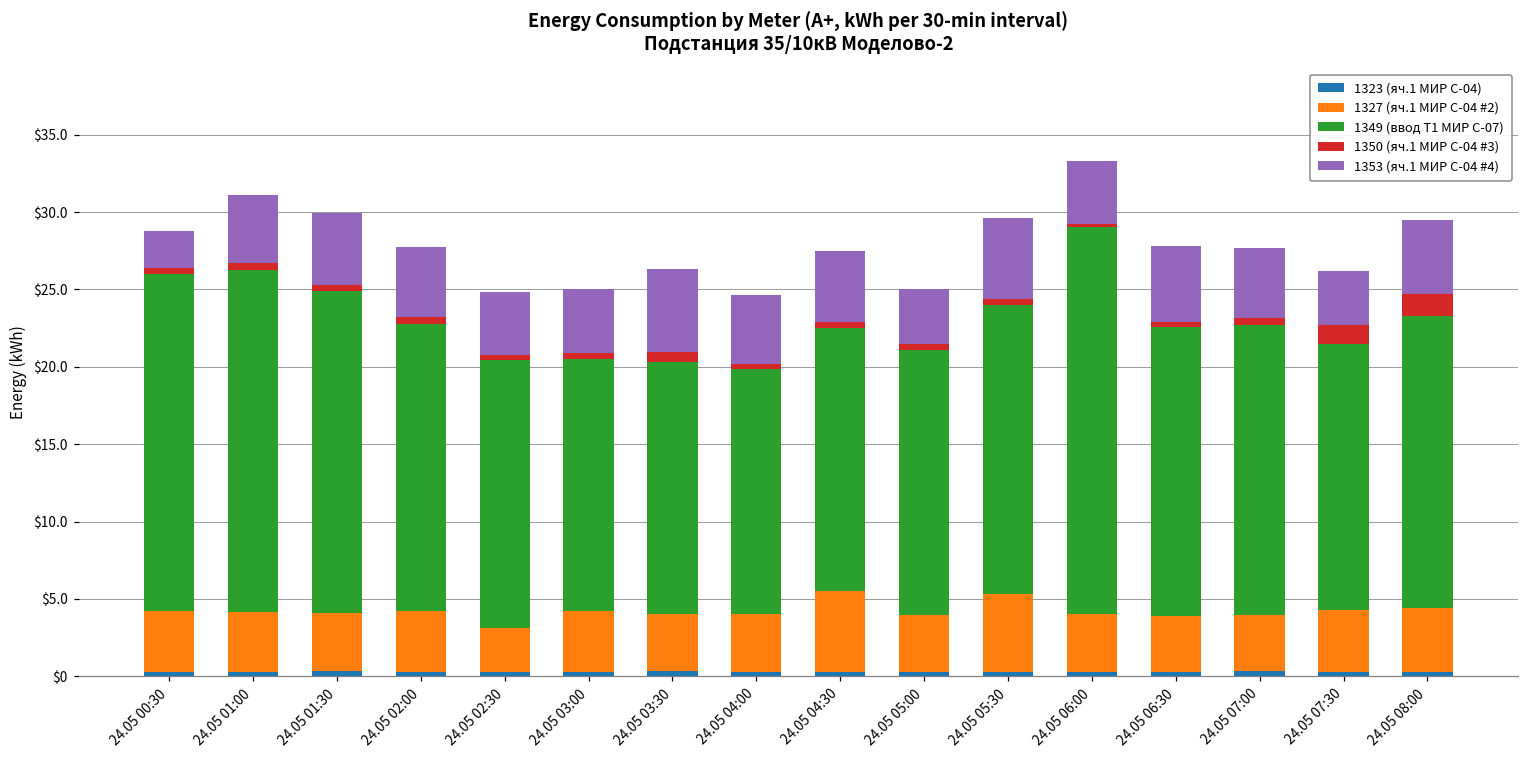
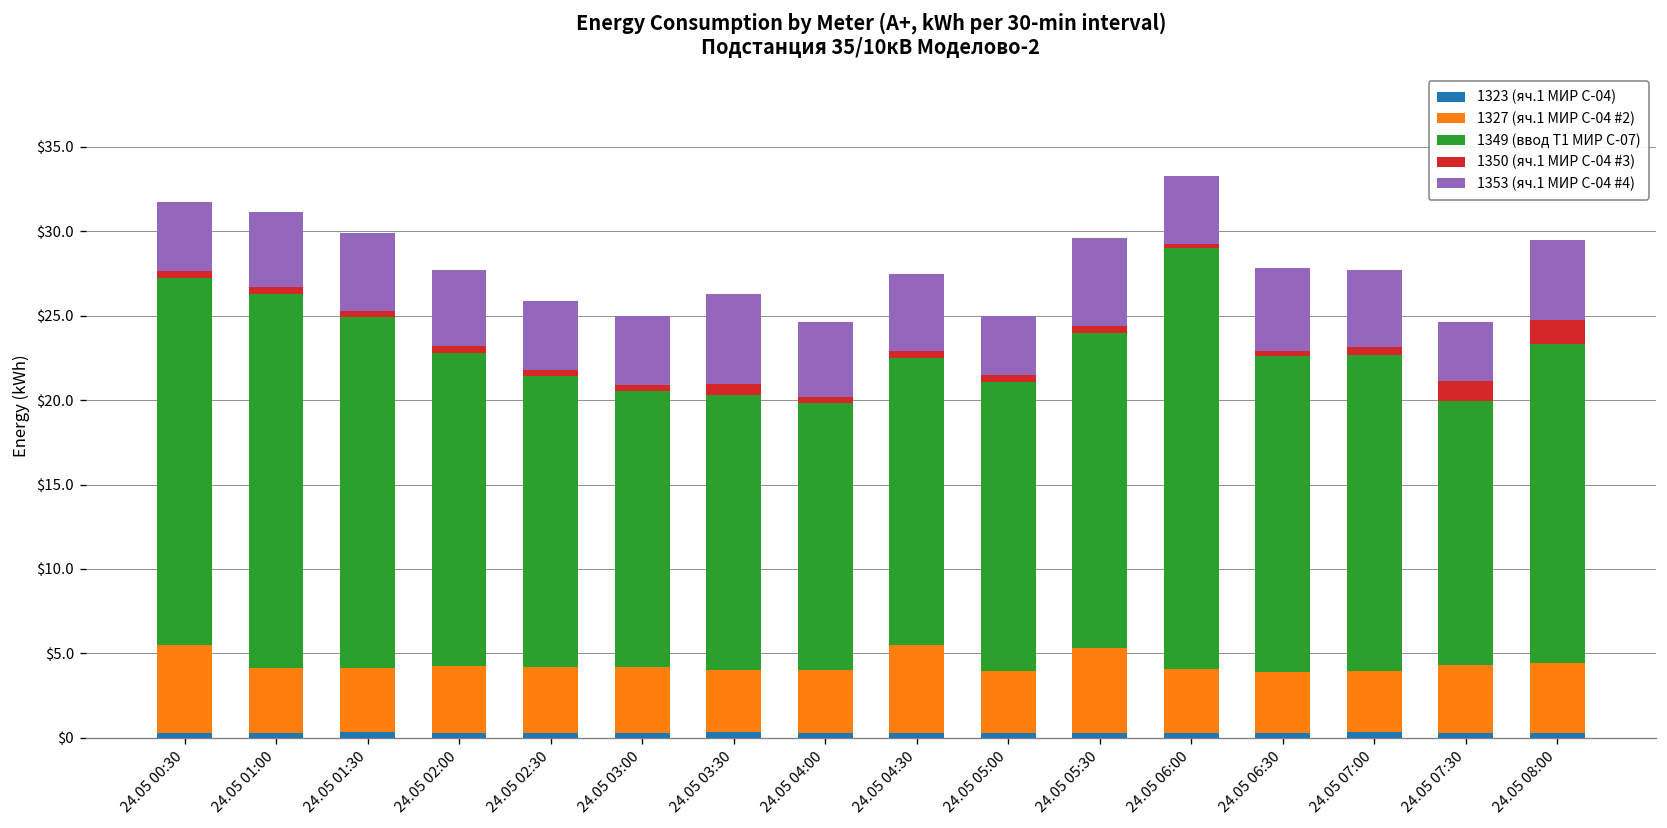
  {
    "1323 (яч.1 МИР С-04)": {
      "24.05 00:30": "$0.3",
      "24.05 01:00": "$0.3",
      "24.05 01:30": "$0.3",
      "24.05 02:00": "$0.3",
      "24.05 02:30": "$0.3",
      "24.05 03:00": "$0.3",
      "24.05 03:30": "$0.3",
      "24.05 04:00": "$0.3",
      "24.05 04:30": "$0.3",
      "24.05 05:00": "$0.3",
      "24.05 05:30": "$0.3",
      "24.05 06:00": "$0.3",
      "24.05 06:30": "$0.3",
      "24.05 07:00": "$0.3",
      "24.05 07:30": "$0.3",
      "24.05 08:00": "$0.3"
    },
    "1327 (яч.1 МИР С-04 #2)": {
-     "24.05 00:30": "$4.0",
+     "24.05 00:30": "$5.2",
      "24.05 01:00": "$3.8",
      "24.05 01:30": "$3.8",
      "24.05 02:00": "$3.9",
-     "24.05 02:30": "$2.8",
+     "24.05 02:30": "$3.9",
      "24.05 03:00": "$3.9",
      "24.05 03:30": "$3.7",
      "24.05 04:00": "$3.7",
      "24.05 04:30": "$5.2",
      "24.05 05:00": "$3.6",
      "24.05 05:30": "$5.0",
      "24.05 06:00": "$3.7",
      "24.05 06:30": "$3.6",
      "24.05 07:00": "$3.6",
      "24.05 07:30": "$4.0",
      "24.05 08:00": "$4.1"
    },
    "1349 (ввод Т1 МИР С-07)": {
      "24.05 00:30": "$21.8",
      "24.05 01:00": "$22.1",
      "24.05 01:30": "$20.8",
      "24.05 02:00": "$18.6",
      "24.05 02:30": "$17.3",
      "24.05 03:00": "$16.3",
      "24.05 03:30": "$16.3",
      "24.05 04:00": "$15.8",
      "24.05 04:30": "$17.0",
      "24.05 05:00": "$17.1",
      "24.05 05:30": "$18.6",
      "24.05 06:00": "$25.0",
      "24.05 06:30": "$18.7",
      "24.05 07:00": "$18.7",
-     "24.05 07:30": "$17.2",
+     "24.05 07:30": "$15.7",
      "24.05 08:00": "$18.9"
    },
    "1350 (яч.1 МИР С-04 #3)": {
      "24.05 00:30": "$0.4",
      "24.05 01:00": "$0.4",
      "24.05 01:30": "$0.4",
      "24.05 02:00": "$0.4",
      "24.05 02:30": "$0.3",
      "24.05 03:00": "$0.3",
      "24.05 03:30": "$0.6",
      "24.05 04:00": "$0.4",
      "24.05 04:30": "$0.4",
      "24.05 05:00": "$0.4",
      "24.05 05:30": "$0.4",
      "24.05 06:00": "$0.3",
      "24.05 06:30": "$0.3",
      "24.05 07:00": "$0.5",
      "24.05 07:30": "$1.2",
      "24.05 08:00": "$1.4"
    },
    "1353 (яч.1 МИР С-04 #4)": {
-     "24.05 00:30": "$2.4",
+     "24.05 00:30": "$4.1",
      "24.05 01:00": "$4.4",
      "24.05 01:30": "$4.6",
      "24.05 02:00": "$4.5",
      "24.05 02:30": "$4.1",
      "24.05 03:00": "$4.1",
      "24.05 03:30": "$5.3",
      "24.05 04:00": "$4.4",
      "24.05 04:30": "$4.6",
      "24.05 05:00": "$3.5",
      "24.05 05:30": "$5.2",
      "24.05 06:00": "$4.0",
      "24.05 06:30": "$4.9",
      "24.05 07:00": "$4.6",
      "24.05 07:30": "$3.5",
      "24.05 08:00": "$4.8"
    }
  }
